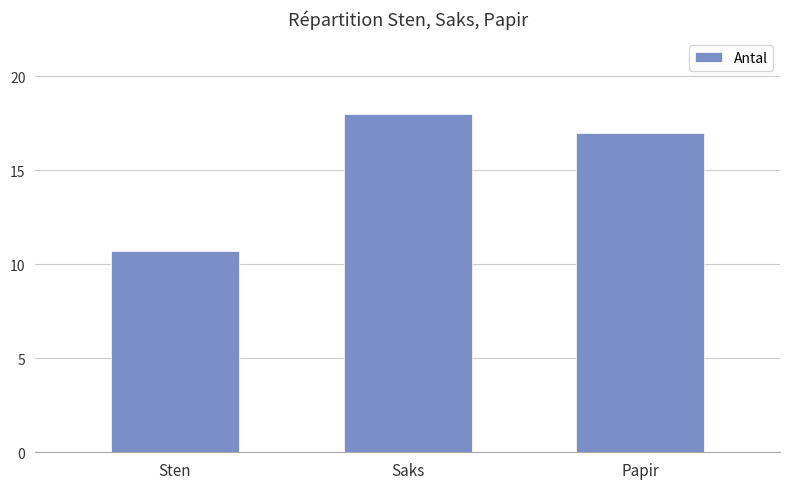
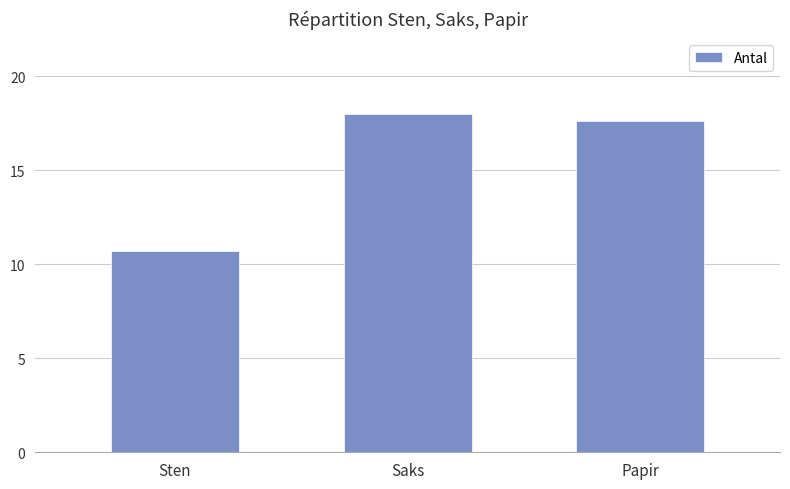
  {
    "Sten": 10.7,
    "Saks": 18.0,
-   "Papir": 17.0
+   "Papir": 17.6
  }
